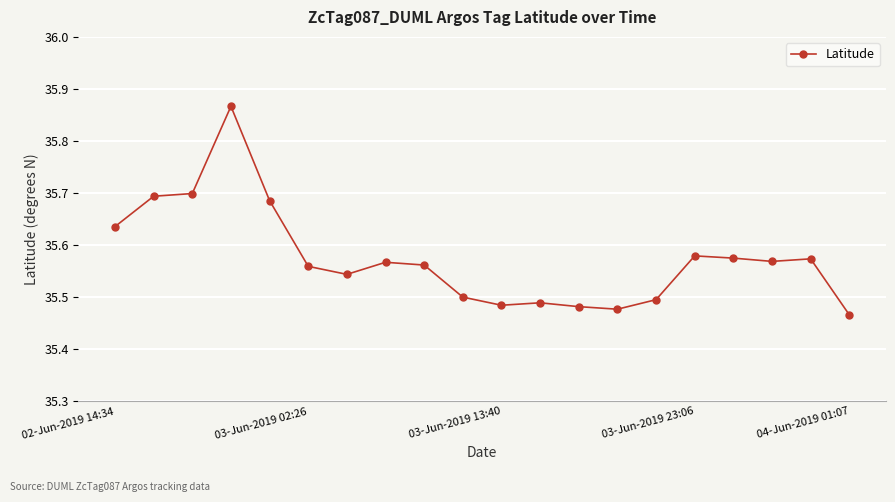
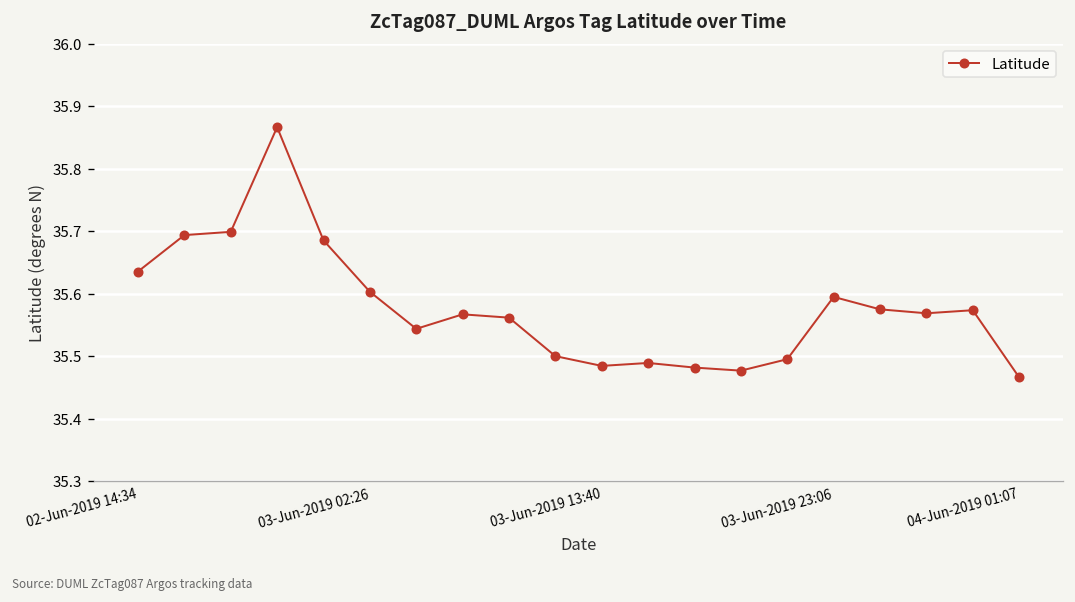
  {
    "02-Jun-2019 14:34": 35.64,
-   "03-Jun-2019 02:26": 35.56,
+   "03-Jun-2019 02:26": 35.60,
    "03-Jun-2019 13:40": 35.48,
-   "03-Jun-2019 23:06": 35.58,
+   "03-Jun-2019 23:06": 35.60,
    "04-Jun-2019 01:07": 35.47
  }
